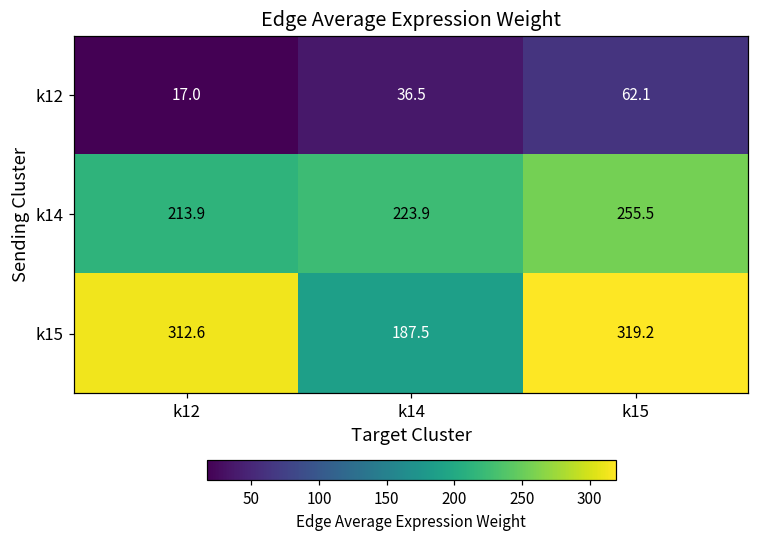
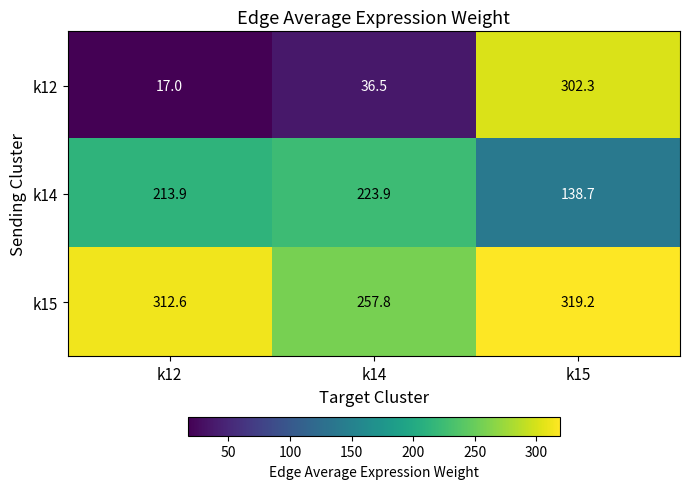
  {
    "k12": {
      "k12": 17.0,
      "k14": 36.5,
-     "k15": 62.1
+     "k15": 302.3
    },
    "k14": {
      "k12": 213.9,
      "k14": 223.9,
-     "k15": 255.5
+     "k15": 138.7
    },
    "k15": {
      "k12": 312.6,
-     "k14": 187.5,
+     "k14": 257.8,
      "k15": 319.2
    }
  }
